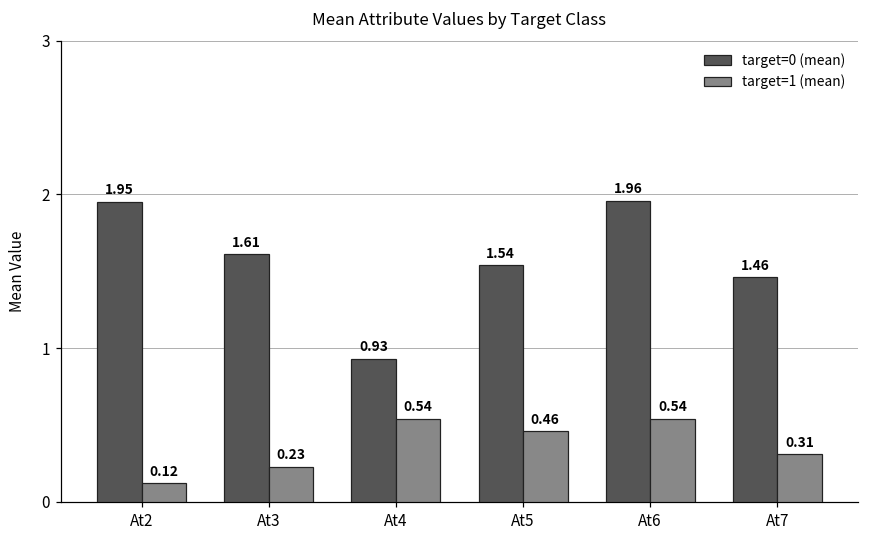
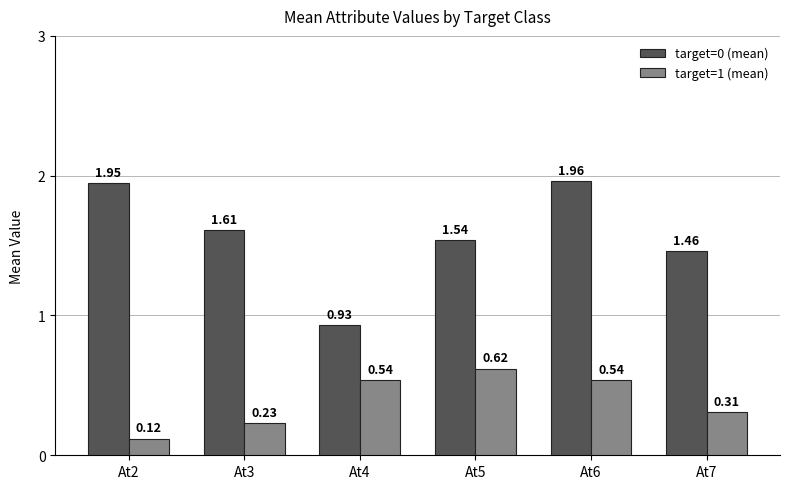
  {
    "target=0 (mean)": {
      "At2": 1.95,
      "At3": 1.61,
      "At4": 0.93,
      "At5": 1.54,
      "At6": 1.96,
      "At7": 1.46
    },
    "target=1 (mean)": {
      "At2": 0.12,
      "At3": 0.23,
      "At4": 0.54,
-     "At5": 0.46,
+     "At5": 0.62,
      "At6": 0.54,
      "At7": 0.31
    }
  }
